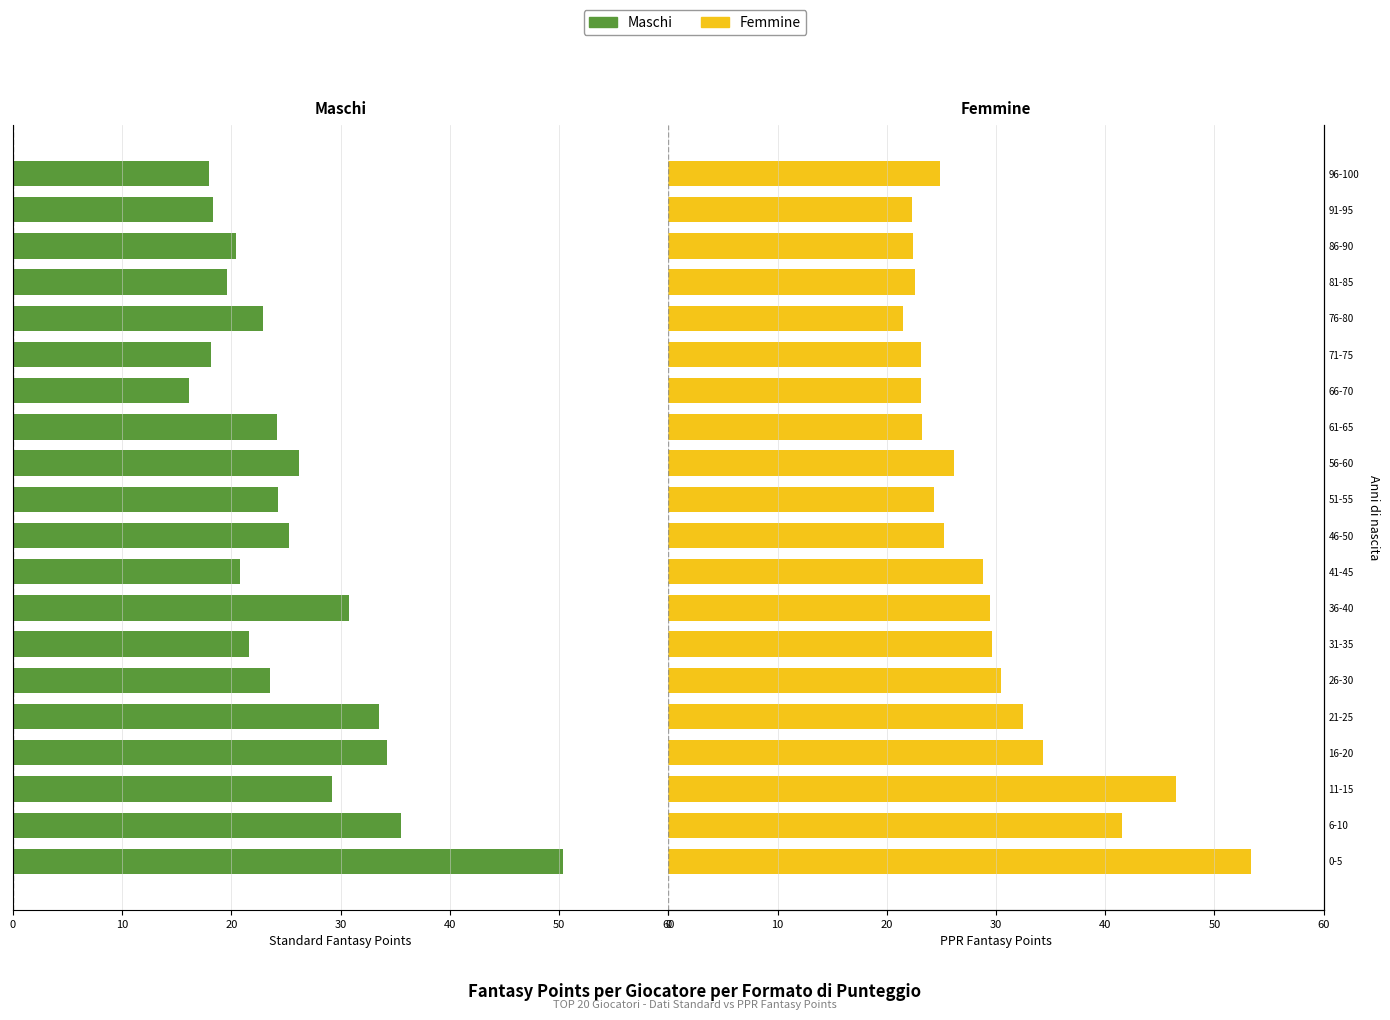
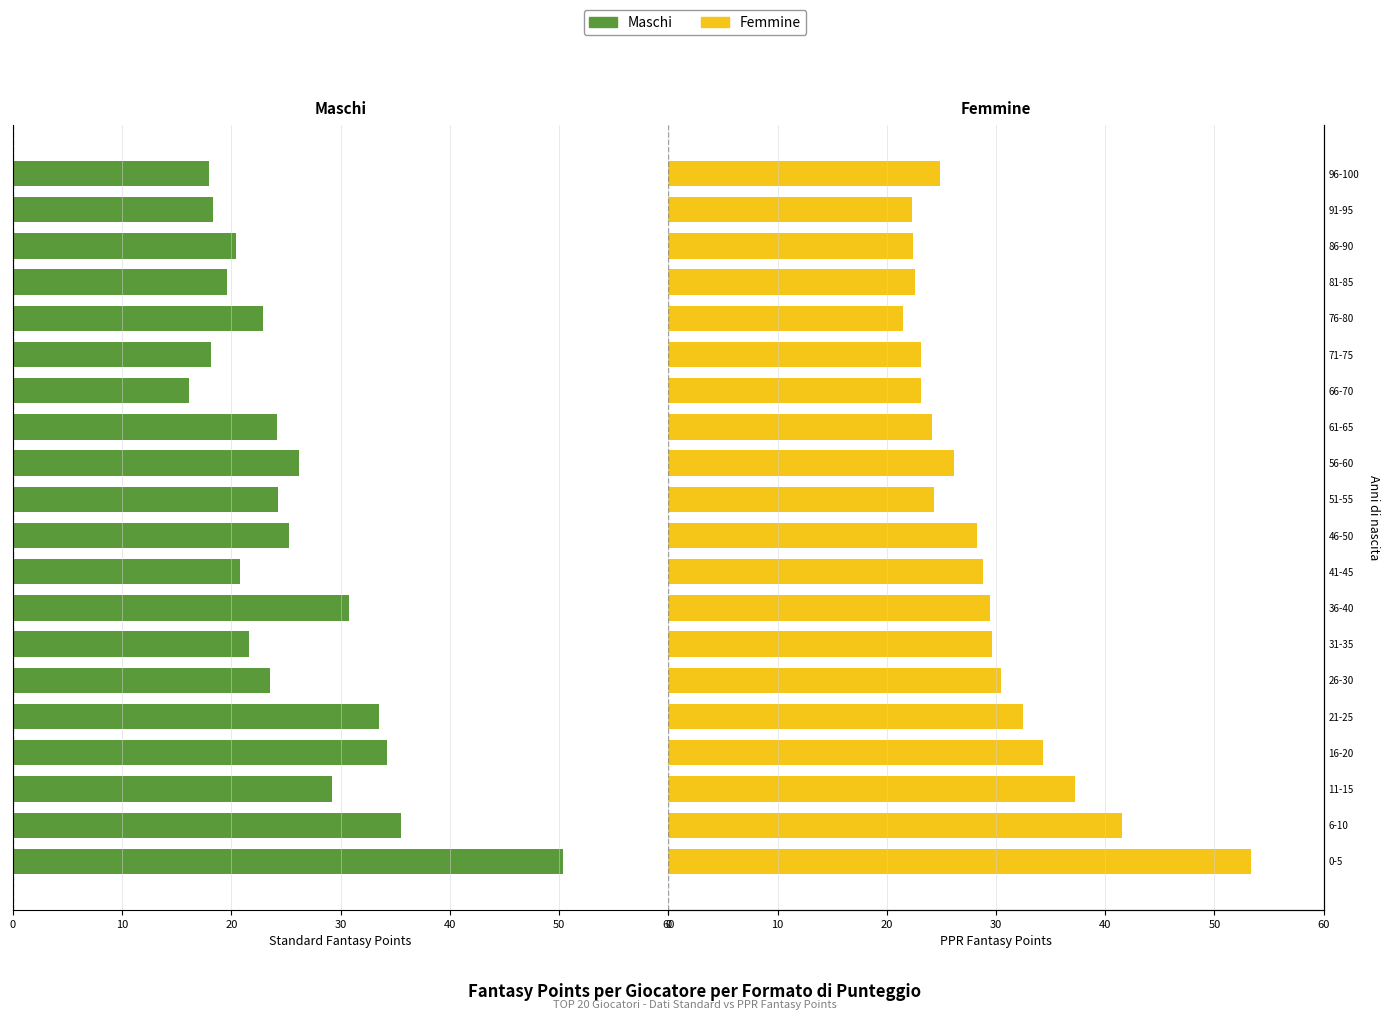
  {
    "Femmine": {
      "96-100": 24.9,
      "91-95": 22.3,
      "86-90": 22.4,
      "81-85": 22.6,
      "76-80": 21.5,
      "71-75": 23.1,
      "66-70": 23.1,
-     "61-65": 23.3,
+     "61-65": 24.2,
      "56-60": 26.2,
      "51-55": 24.3,
-     "46-50": 25.2,
+     "46-50": 28.3,
      "41-45": 28.8,
      "36-40": 29.5,
      "31-35": 29.6,
      "26-30": 30.5,
      "21-25": 32.5,
      "16-20": 34.3,
-     "11-15": 46.5,
+     "11-15": 37.2,
      "6-10": 41.5,
      "0-5": 53.4
    }
  }
